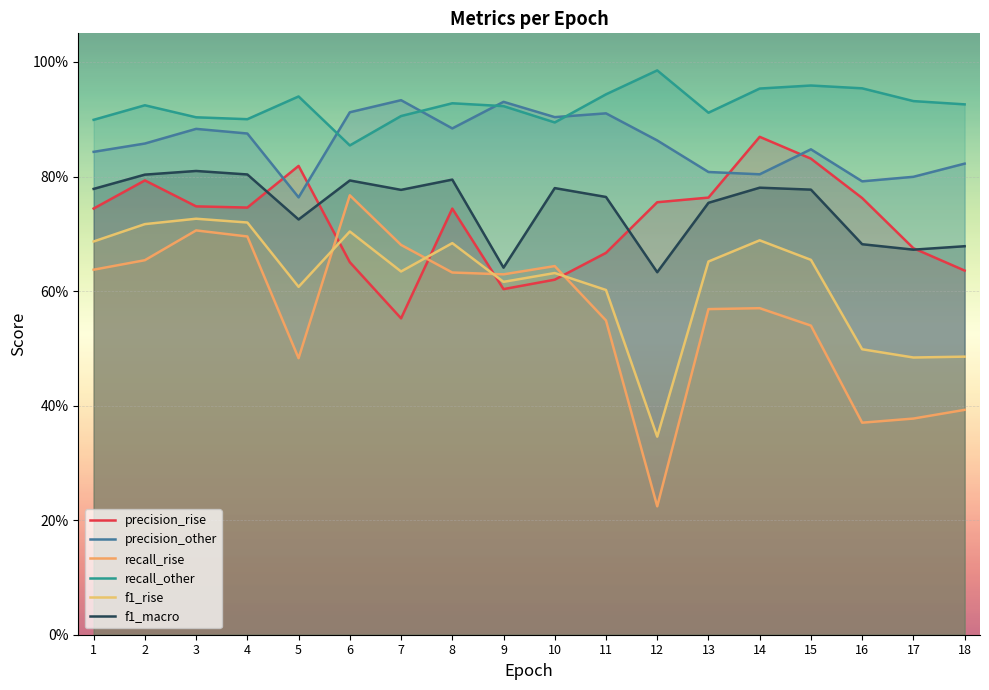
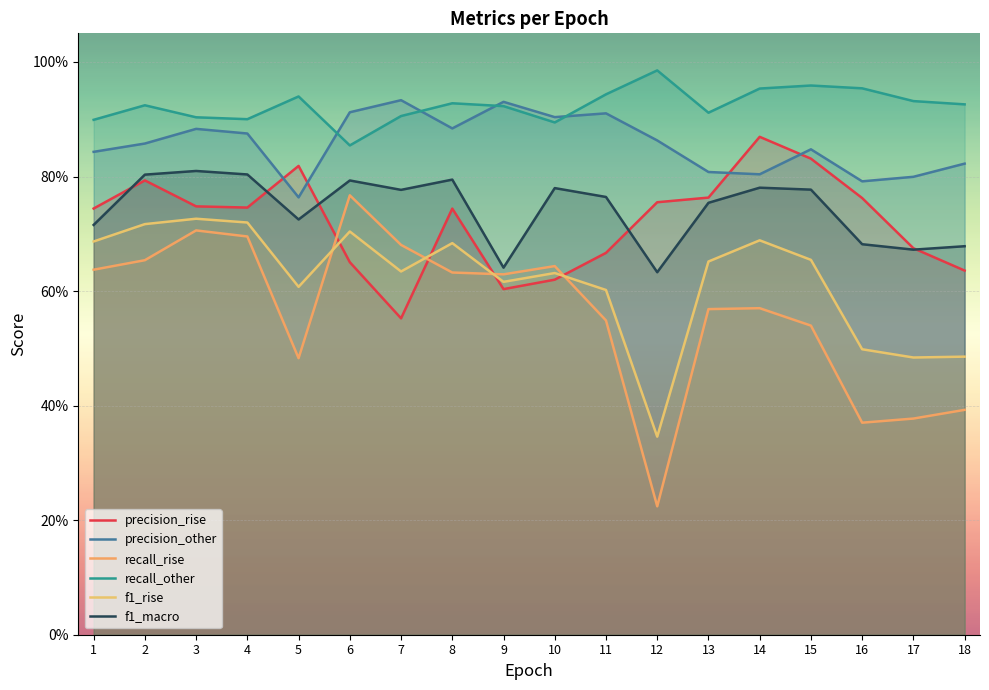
  {
    "precision_rise": {
      "1": "74%",
      "2": "79%",
      "3": "75%",
      "4": "75%",
      "5": "82%",
      "6": "65%",
      "7": "55%",
      "8": "74%",
      "9": "60%",
      "10": "62%",
      "11": "67%",
      "12": "76%",
      "13": "76%",
      "14": "87%",
      "15": "83%",
      "16": "76%",
      "18": "64%"
    },
    "f1_macro": {
-     "1": "78%",
+     "1": "72%",
      "2": "80%",
      "3": "81%",
      "4": "80%",
      "5": "73%",
      "6": "79%",
      "7": "78%",
      "8": "79%",
      "9": "64%",
      "10": "78%",
      "11": "76%",
      "12": "63%",
      "13": "75%",
      "14": "78%",
      "15": "78%",
      "16": "68%",
      "18": "68%"
    }
  }
